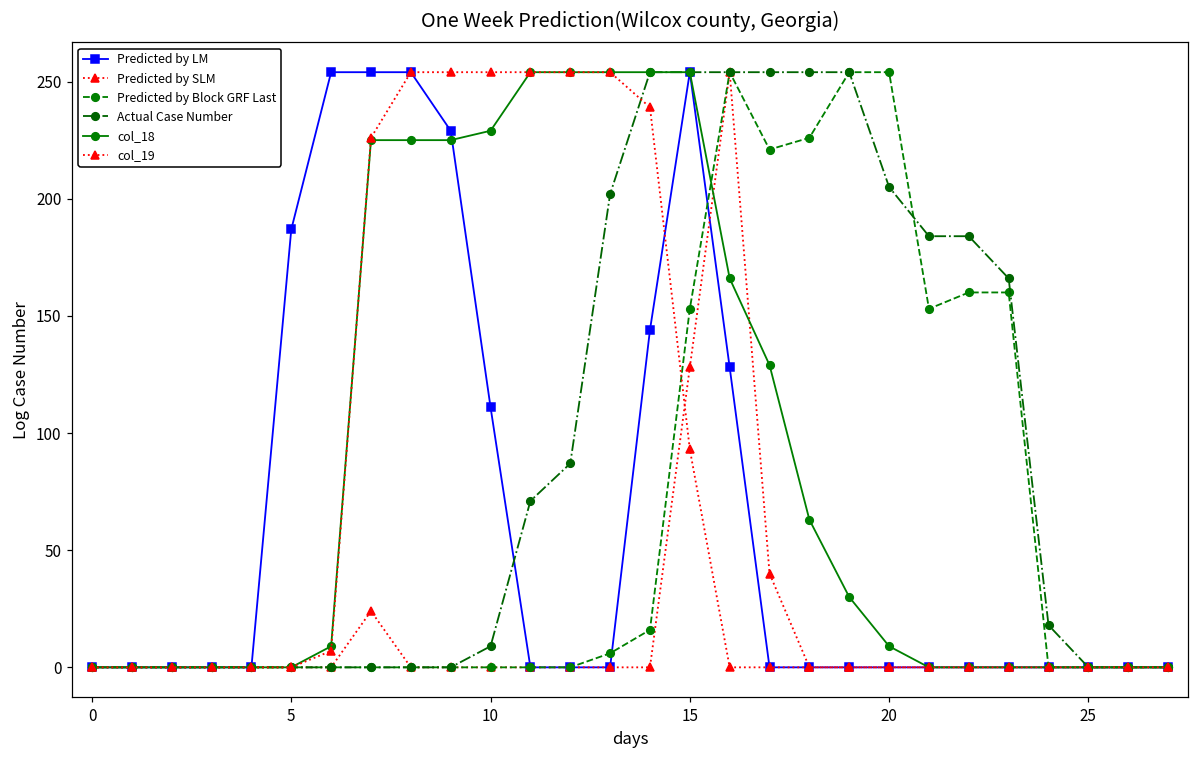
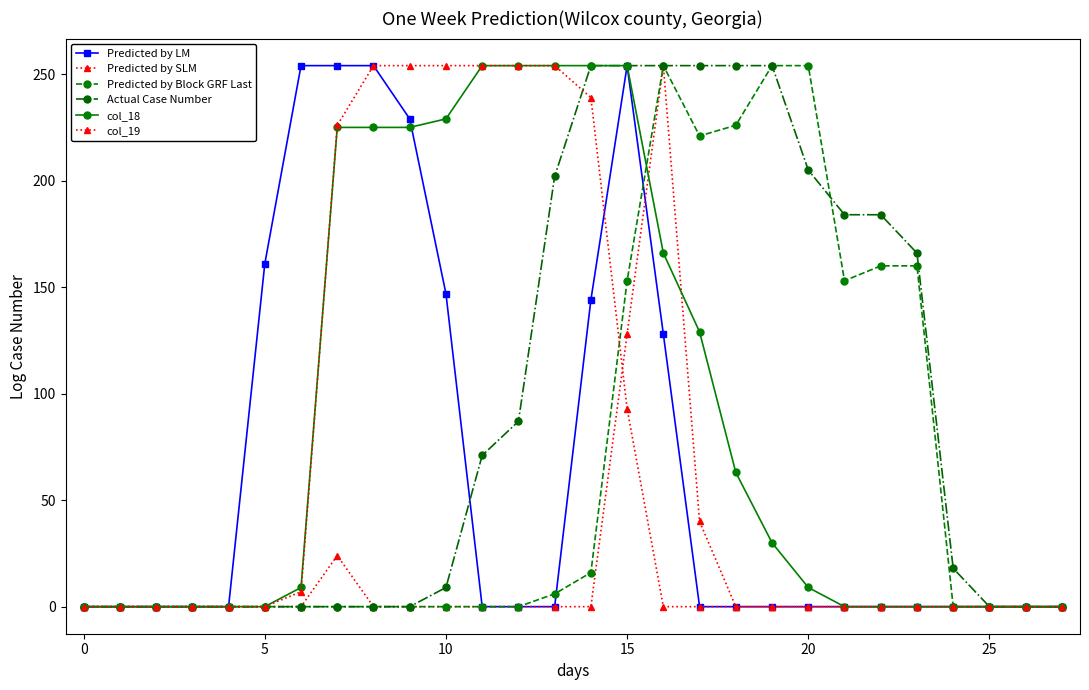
  {
    "Predicted by LM": {
-     "5": 187,
-     "10": 111
+     "5": 161,
+     "10": 147
    }
  }
